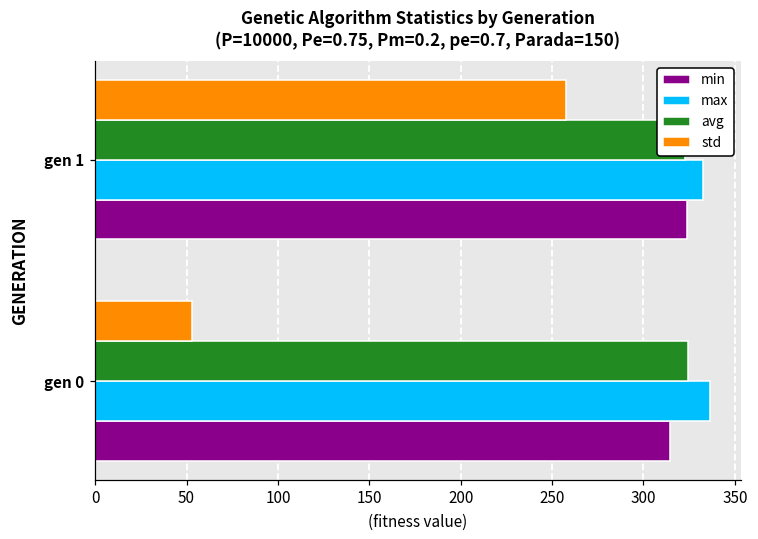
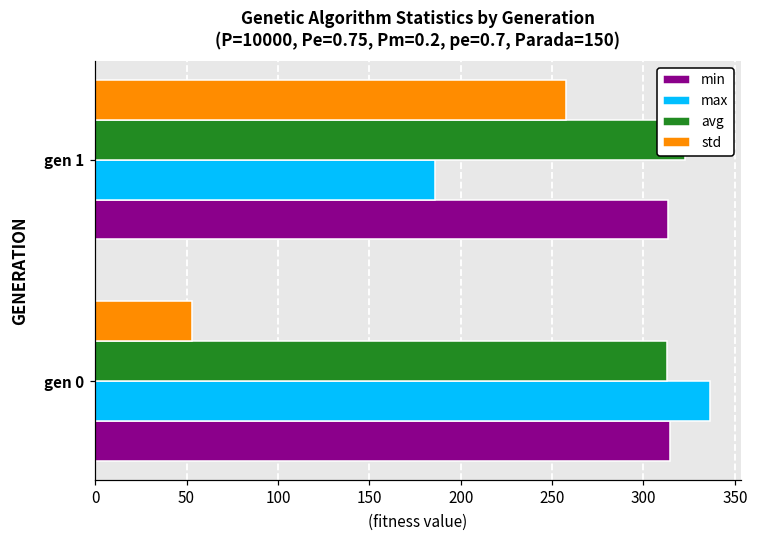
  {
    "min": {
-     "gen 1": 324,
+     "gen 1": 313,
      "gen 0": 314
    },
    "max": {
-     "gen 1": 333,
+     "gen 1": 186,
      "gen 0": 336
    },
    "avg": {
-     "gen 0": 324
+     "gen 0": 313
    },
    "std": {
      "gen 1": 258,
      "gen 0": 53
    }
  }
